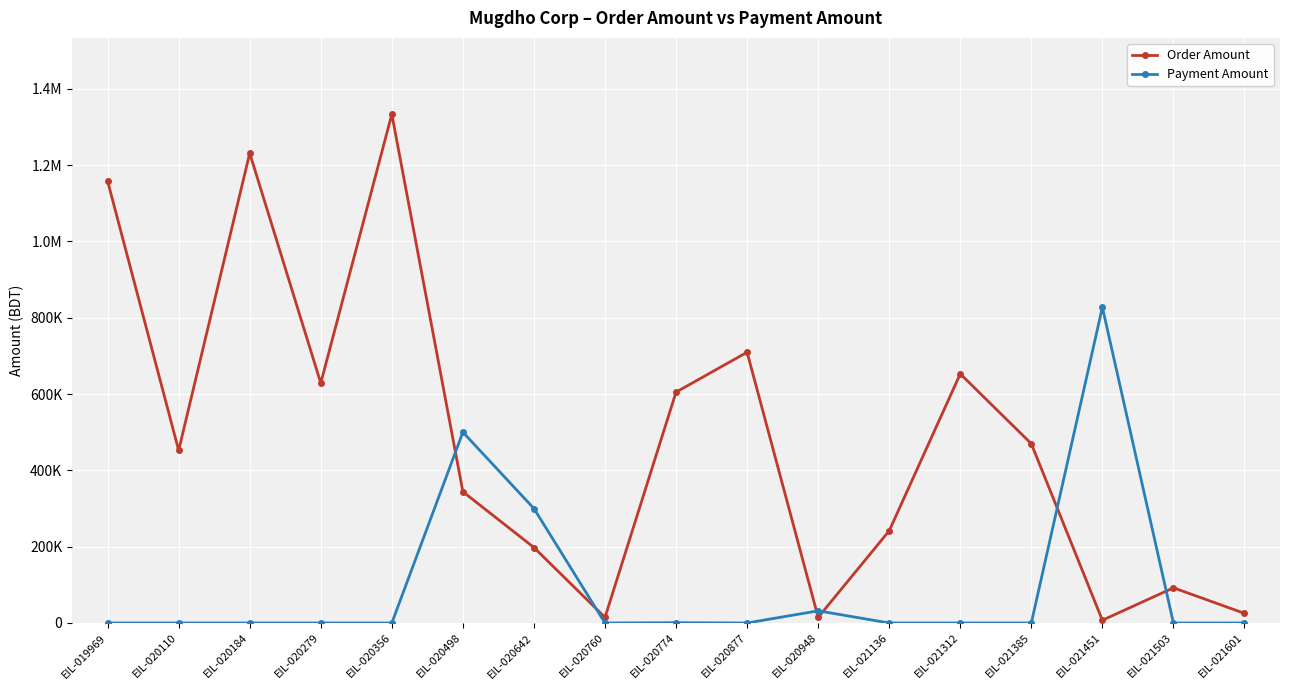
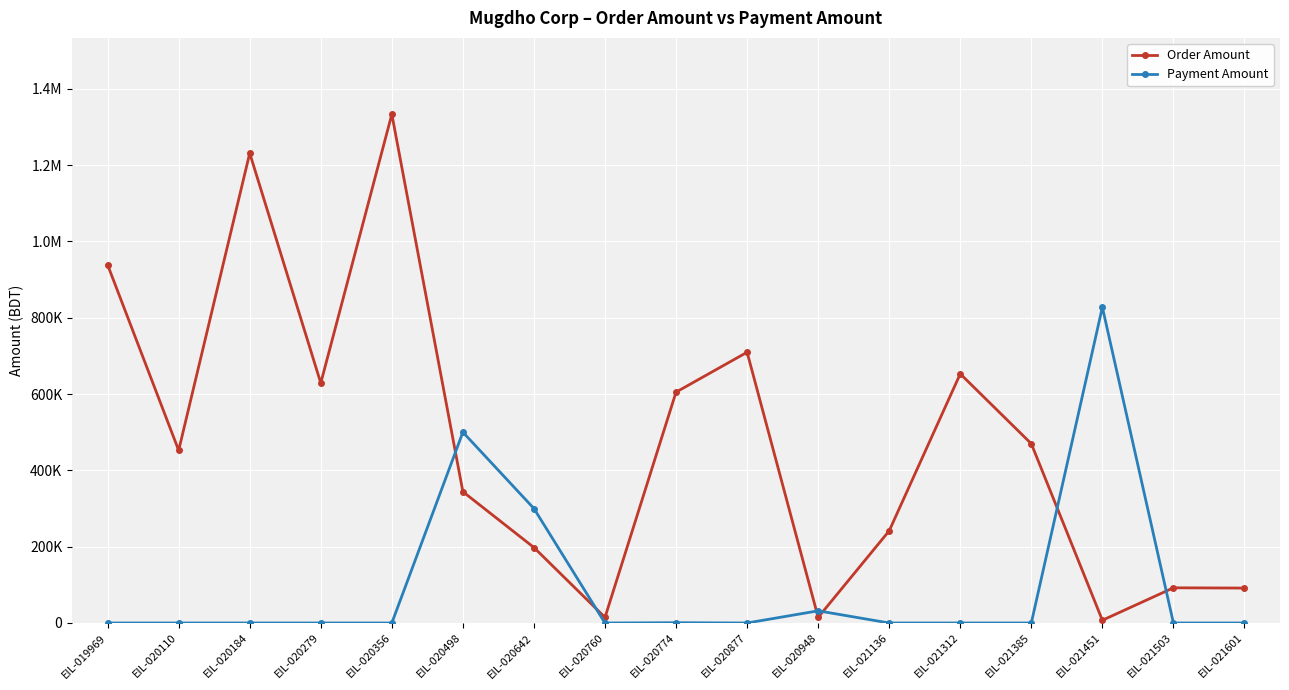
  {
    "Order Amount": {
-     "EIL-019969": 1160000,
+     "EIL-019969": 940000,
      "EIL-020110": 450000,
      "EIL-020184": 1230000,
      "EIL-020279": 630000,
      "EIL-020356": 1330000,
      "EIL-020498": 340000,
      "EIL-020642": 200000,
      "EIL-020760": 10000,
      "EIL-020774": 600000,
      "EIL-020877": 710000,
      "EIL-020948": 10000,
      "EIL-021136": 240000,
      "EIL-021312": 650000,
      "EIL-021385": 470000,
      "EIL-021451": 10000,
      "EIL-021503": 90000,
-     "EIL-021601": 30000
+     "EIL-021601": 90000
    },
    "Payment Amount": {
      "EIL-019969": 0,
      "EIL-020110": 0,
      "EIL-020184": 0,
      "EIL-020279": 0,
      "EIL-020356": 0,
      "EIL-020498": 500000,
      "EIL-020642": 300000,
      "EIL-020760": 0,
      "EIL-020774": 0,
      "EIL-020877": 0,
      "EIL-020948": 30000,
      "EIL-021136": 0,
      "EIL-021312": 0,
      "EIL-021385": 0,
      "EIL-021451": 830000,
      "EIL-021503": 0,
      "EIL-021601": 0
    }
  }
